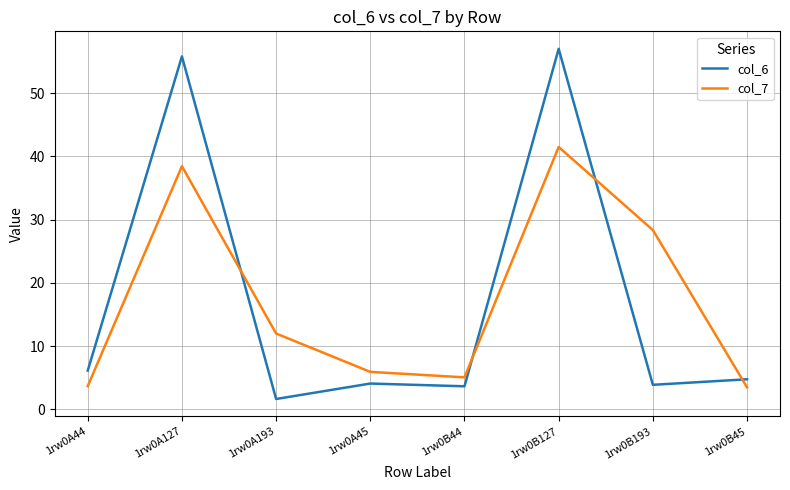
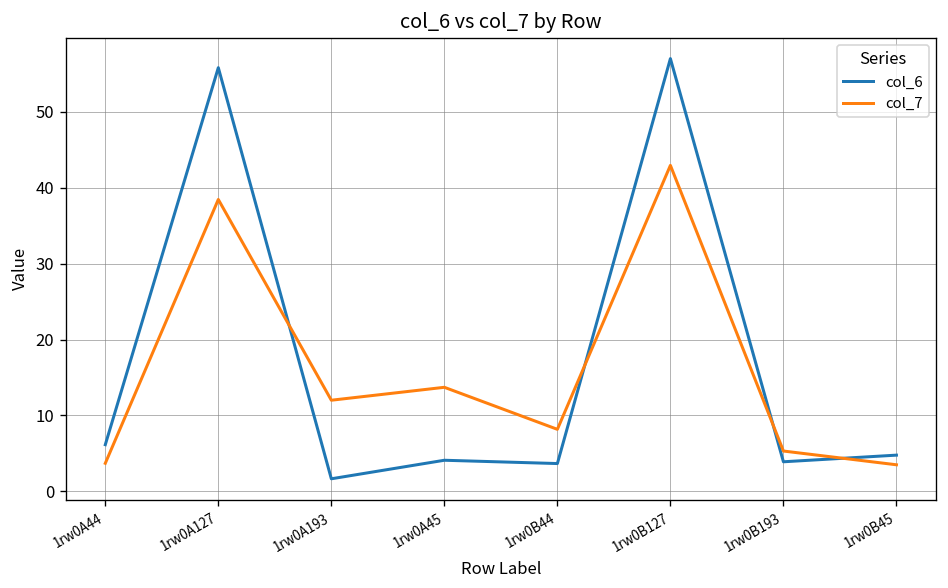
  {
    "col_6": {
      "1rw0A44": 6,
      "1rw0A127": 56,
      "1rw0A193": 2,
      "1rw0A45": 4,
      "1rw0B44": 4,
      "1rw0B127": 57,
      "1rw0B193": 4,
      "1rw0B45": 5
    },
    "col_7": {
      "1rw0A44": 4,
      "1rw0A127": 38,
      "1rw0A193": 12,
-     "1rw0A45": 6,
-     "1rw0B44": 5,
-     "1rw0B127": 42,
-     "1rw0B193": 28,
+     "1rw0A45": 14,
+     "1rw0B44": 8,
+     "1rw0B127": 43,
+     "1rw0B193": 5,
      "1rw0B45": 4
    }
  }
